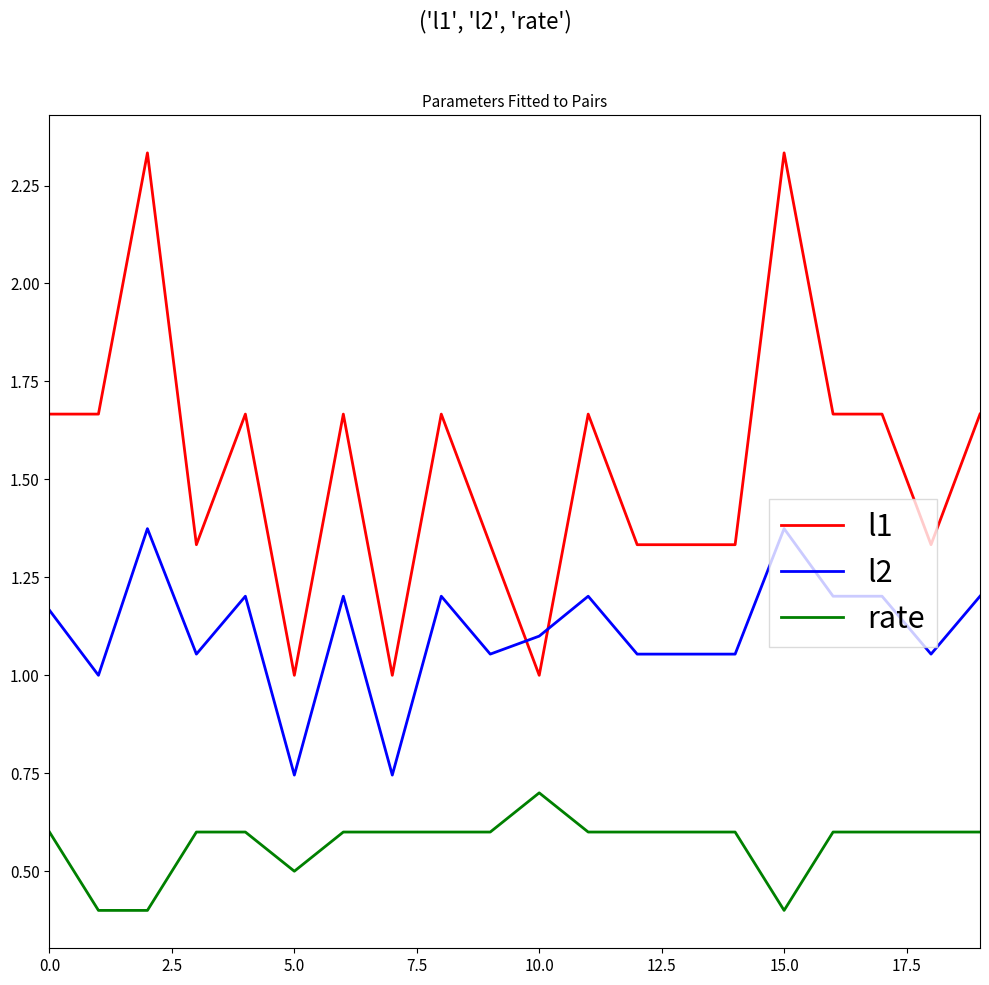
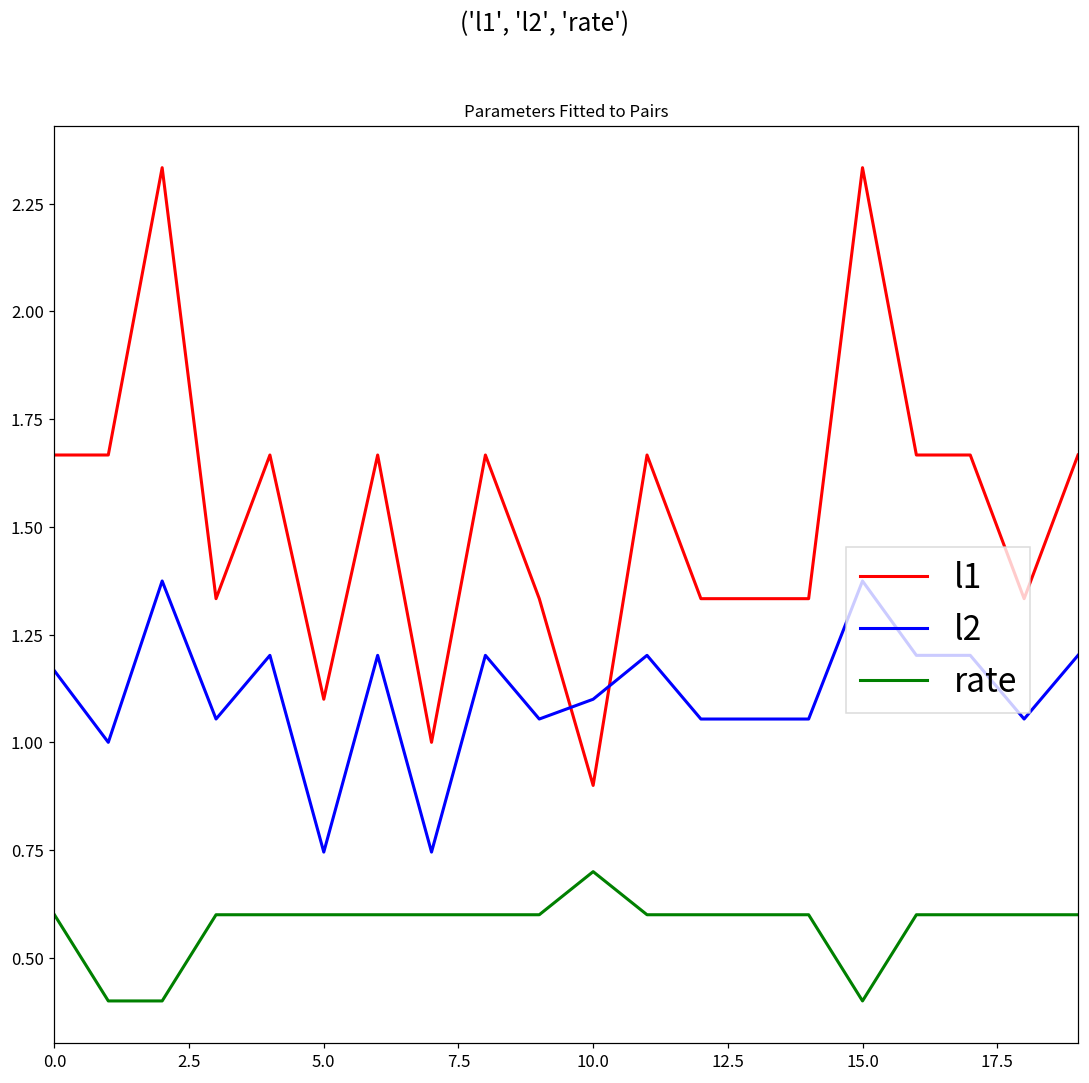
  {
    "l1": {
      "0.0": 1.67,
-     "5.0": 1.0,
-     "10.0": 1.0,
+     "5.0": 1.1,
+     "10.0": 0.9,
      "15.0": 2.33
    },
    "l2": {
      "0.0": 1.17,
      "5.0": 0.75,
      "10.0": 1.1
    },
    "rate": {
      "0.0": 0.6,
-     "5.0": 0.5,
+     "5.0": 0.6,
      "10.0": 0.7,
      "15.0": 0.4
    }
  }
